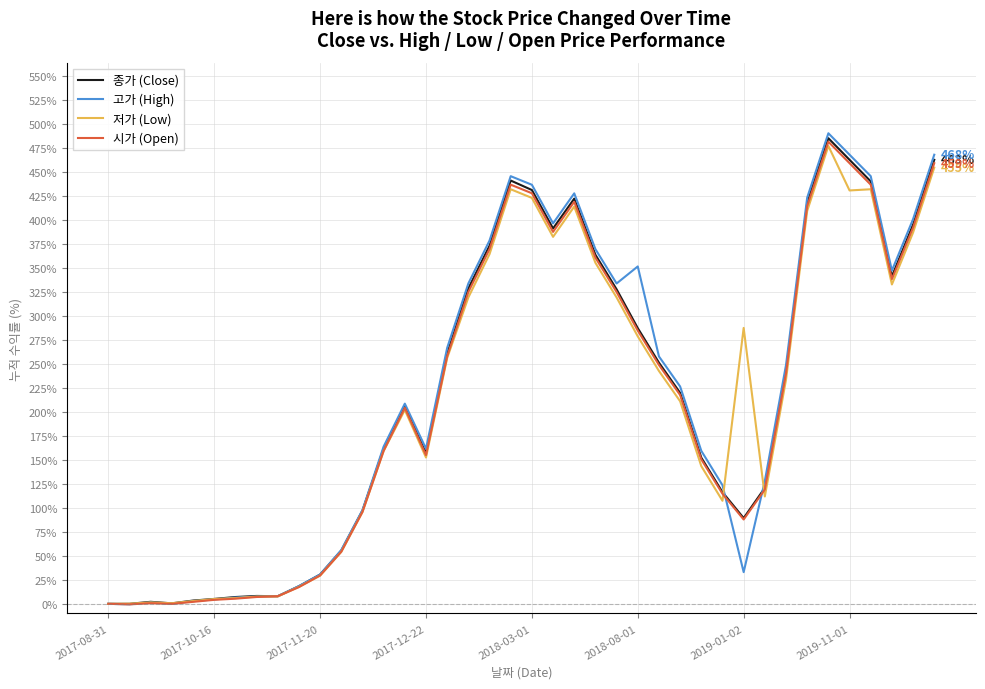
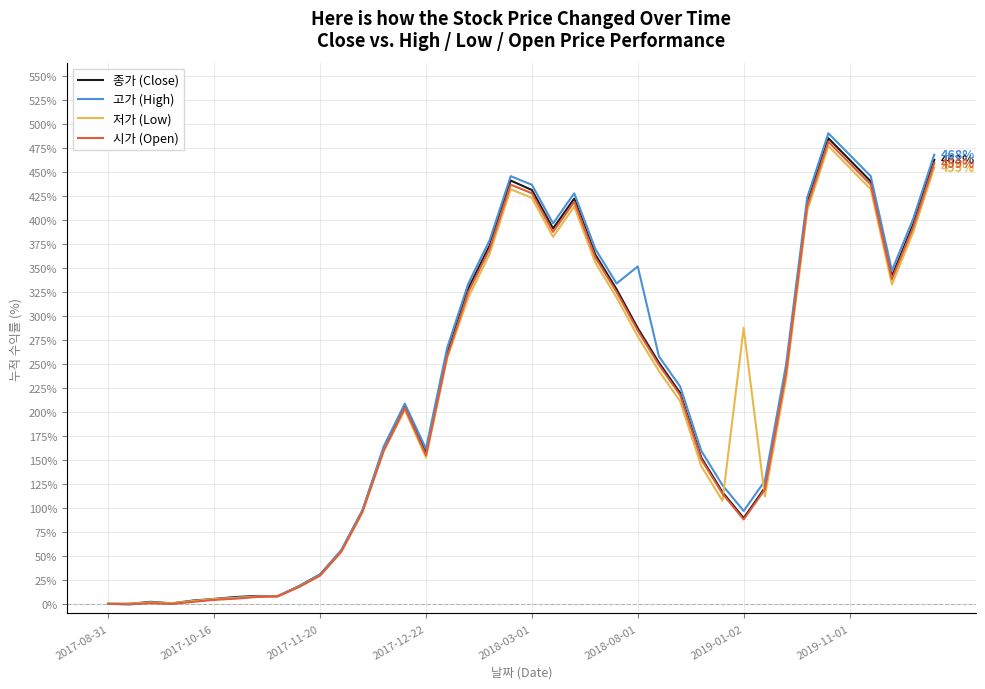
  {
    "종가 (Close)": {
      "2018-03-01": "430%",
      "2019-11-01": "460%"
    },
    "고가 (High)": {
      "2017-12-22": "160%",
      "2018-03-01": "440%",
      "2018-08-01": "350%",
-     "2019-01-02": "30%",
+     "2019-01-02": "100%",
      "2019-11-01": "470%"
    },
    "저가 (Low)": {
      "2018-03-01": "420%",
      "2018-08-01": "280%",
      "2019-01-02": "290%",
-     "2019-11-01": "430%"
+     "2019-11-01": "450%"
    },
    "시가 (Open)": {
      "2018-03-01": "430%",
      "2019-11-01": "460%"
    }
  }
